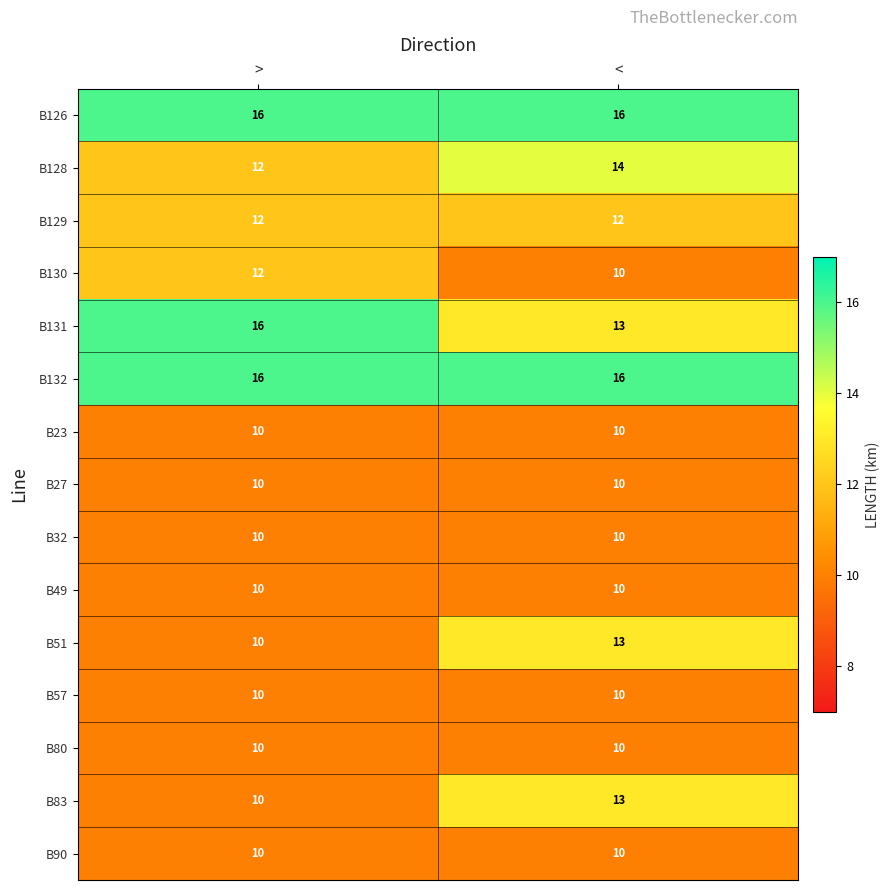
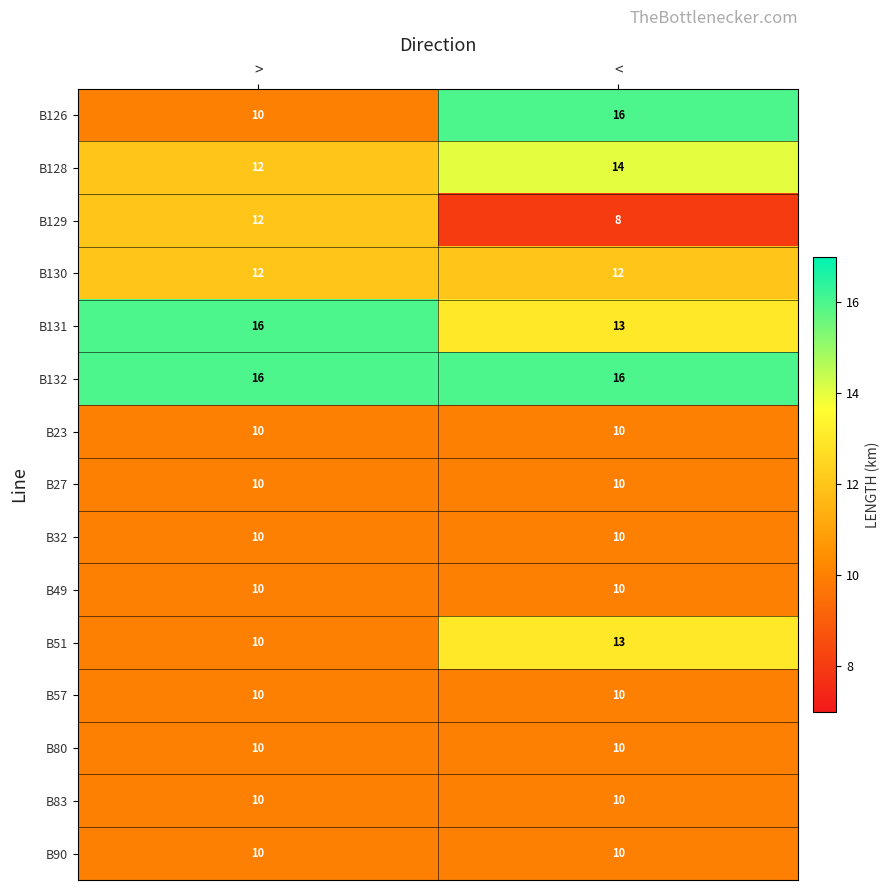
  {
    "B126": {
-     ">": 16,
+     ">": 10,
      "<": 16
    },
    "B128": {
      ">": 12,
      "<": 14
    },
    "B129": {
      ">": 12,
-     "<": 12
+     "<": 8
    },
    "B130": {
      ">": 12,
-     "<": 10
+     "<": 12
    },
    "B131": {
      ">": 16,
      "<": 13
    },
    "B132": {
      ">": 16,
      "<": 16
    },
    "B23": {
      ">": 10,
      "<": 10
    },
    "B27": {
      ">": 10,
      "<": 10
    },
    "B32": {
      ">": 10,
      "<": 10
    },
    "B49": {
      ">": 10,
      "<": 10
    },
    "B51": {
      ">": 10,
      "<": 13
    },
    "B57": {
      ">": 10,
      "<": 10
    },
    "B80": {
      ">": 10,
      "<": 10
    },
    "B83": {
      ">": 10,
-     "<": 13
+     "<": 10
    },
    "B90": {
      ">": 10,
      "<": 10
    }
  }
